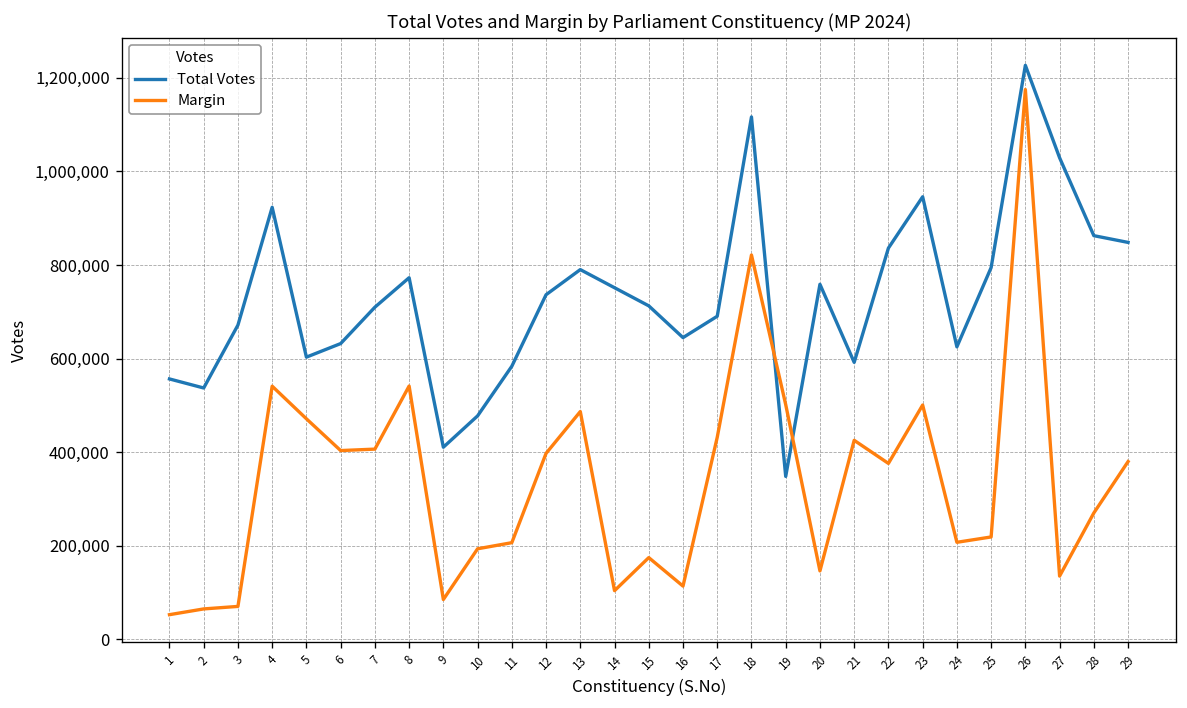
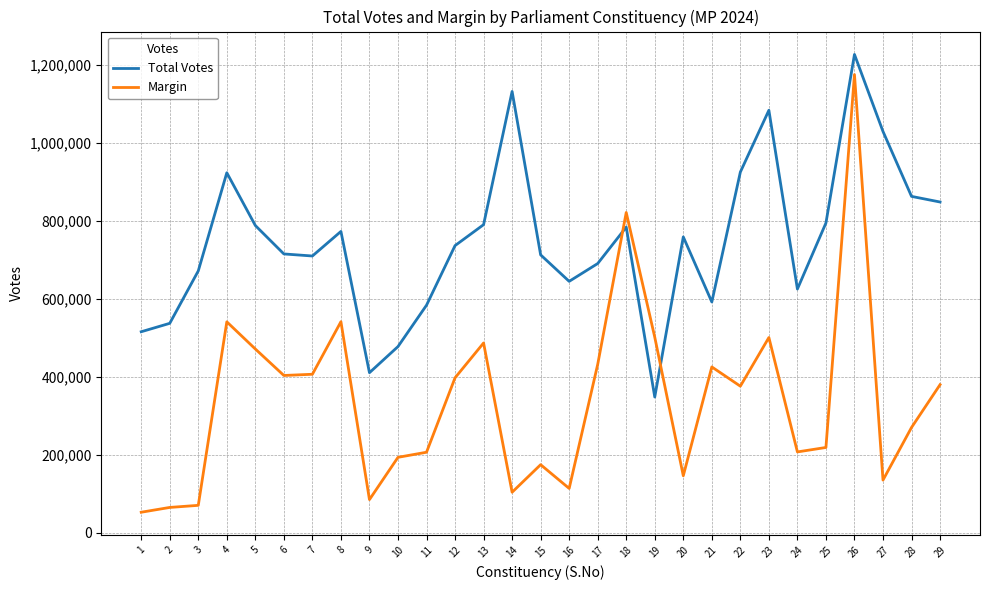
  {
    "Total Votes": {
-     "1": "560,000",
+     "1": "520,000",
      "2": "540,000",
      "3": "670,000",
      "4": "920,000",
-     "5": "600,000",
-     "6": "630,000",
+     "5": "790,000",
+     "6": "720,000",
      "7": "710,000",
      "8": "770,000",
      "9": "410,000",
      "10": "480,000",
      "11": "580,000",
      "12": "740,000",
      "13": "790,000",
-     "14": "750,000",
+     "14": "1,130,000",
      "15": "710,000",
      "16": "640,000",
      "17": "690,000",
-     "18": "1,120,000",
+     "18": "780,000",
      "19": "350,000",
      "20": "760,000",
      "21": "590,000",
-     "22": "840,000",
-     "23": "950,000",
+     "22": "930,000",
+     "23": "1,080,000",
      "24": "630,000",
      "25": "790,000",
      "26": "1,230,000",
      "27": "1,030,000",
      "28": "860,000",
      "29": "850,000"
    },
    "Margin": {
      "1": "50,000",
      "2": "60,000",
      "3": "70,000",
      "4": "540,000",
      "5": "470,000",
      "6": "400,000",
      "7": "410,000",
      "8": "540,000",
      "9": "80,000",
      "10": "190,000",
      "11": "210,000",
      "12": "400,000",
      "13": "490,000",
      "14": "100,000",
      "15": "170,000",
      "16": "110,000",
      "17": "430,000",
      "18": "820,000",
      "19": "500,000",
      "20": "150,000",
      "21": "430,000",
      "22": "380,000",
      "23": "500,000",
      "24": "210,000",
      "25": "220,000",
      "26": "1,180,000",
      "27": "140,000",
      "28": "270,000",
      "29": "380,000"
    }
  }
